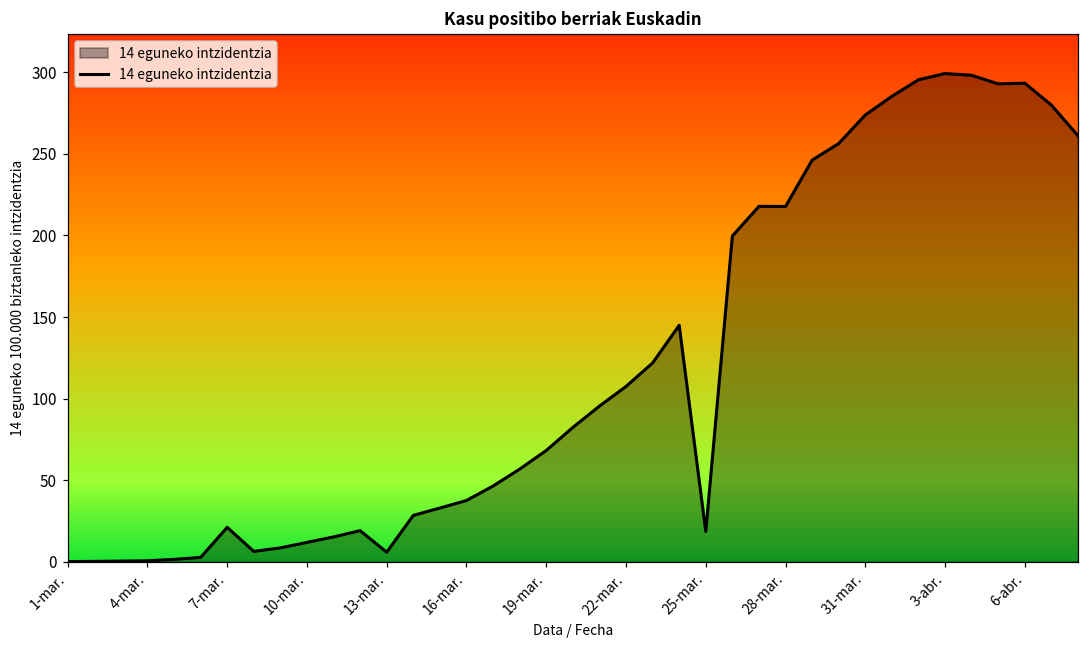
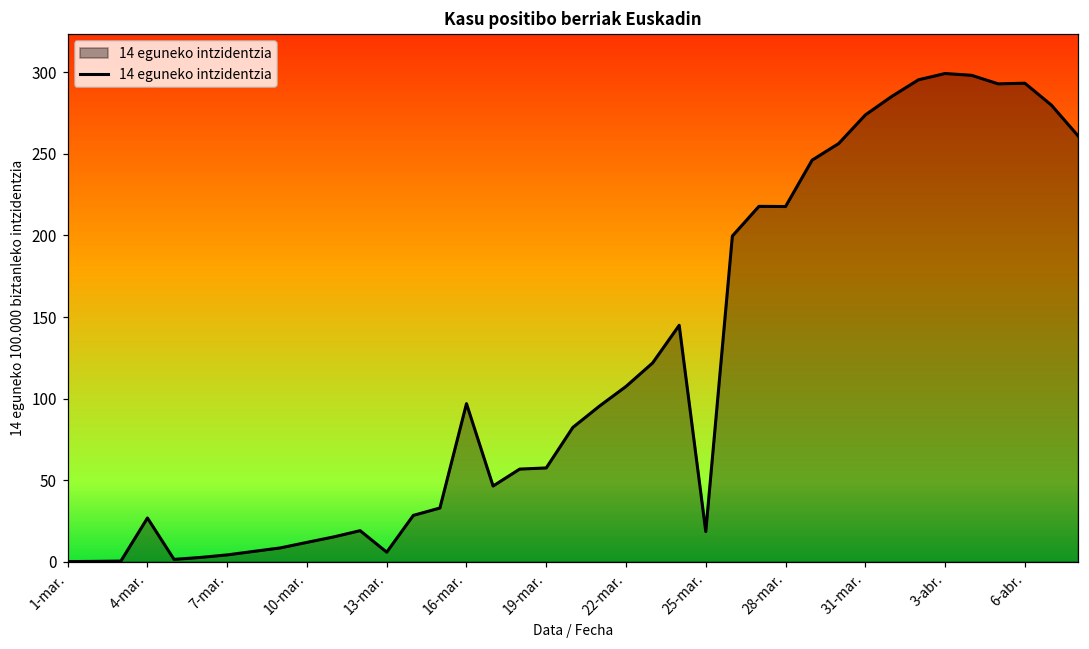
  {
    "1-mar.": 0,
-   "4-mar.": 1,
-   "7-mar.": 21,
+   "4-mar.": 27,
+   "7-mar.": 4,
    "10-mar.": 12,
    "13-mar.": 6,
-   "16-mar.": 38,
-   "19-mar.": 68,
+   "16-mar.": 97,
+   "19-mar.": 57,
    "22-mar.": 107,
    "25-mar.": 18,
    "28-mar.": 218,
    "31-mar.": 274,
    "3-abr.": 299,
    "6-abr.": 293
  }
